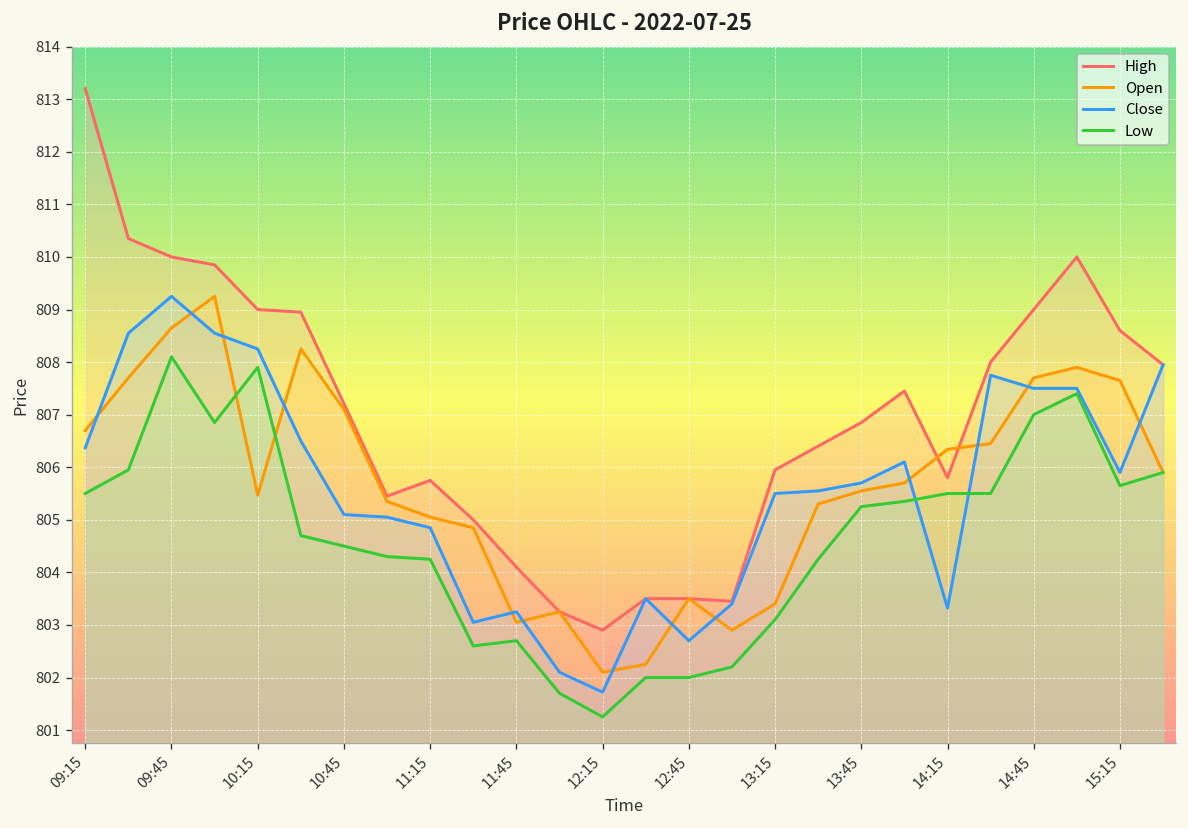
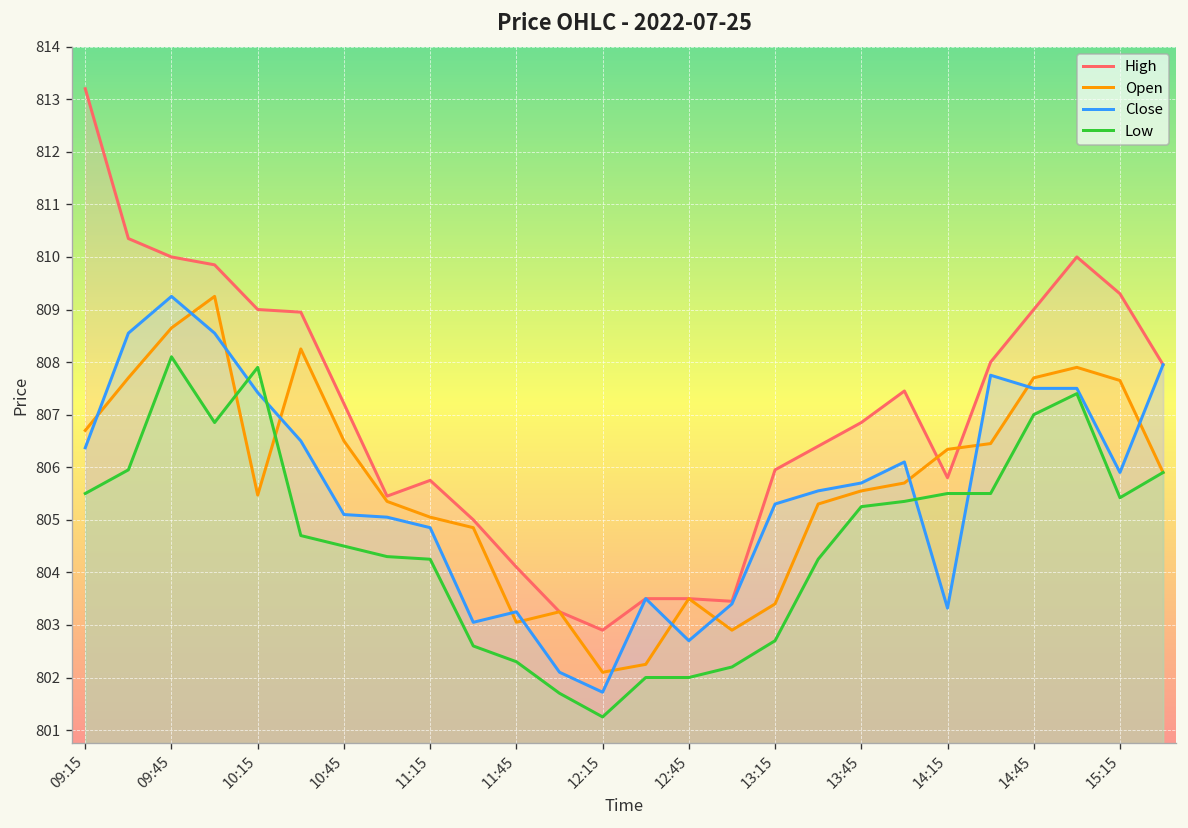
  {
    "High": {
      "09:15": 813.2,
      "09:45": 810.0,
      "10:15": 809.0,
      "10:45": 807.2,
      "11:15": 805.8,
      "11:45": 804.1,
      "12:15": 802.9,
      "13:15": 806.0,
      "13:45": 806.9,
      "14:15": 805.8,
      "14:45": 809.0,
-     "15:15": 808.6
+     "15:15": 809.3
    },
    "Open": {
      "09:15": 806.7,
      "09:45": 808.7,
      "10:15": 805.5,
-     "10:45": 807.1,
+     "10:45": 806.5,
      "11:15": 805.1,
      "11:45": 803.1,
      "12:15": 802.1,
      "13:15": 803.4,
      "13:45": 805.6,
      "14:15": 806.3,
      "14:45": 807.7,
      "15:15": 807.7
    },
    "Close": {
      "09:15": 806.4,
      "09:45": 809.3,
-     "10:15": 808.3,
+     "10:15": 807.4,
      "10:45": 805.1,
      "11:15": 804.9,
      "11:45": 803.3,
      "12:15": 801.7,
      "12:45": 802.7,
-     "13:15": 805.5,
+     "13:15": 805.3,
      "13:45": 805.7,
      "14:15": 803.3,
      "14:45": 807.5,
      "15:15": 805.9
    },
    "Low": {
      "09:15": 805.5,
      "09:45": 808.1,
      "10:15": 807.9,
      "10:45": 804.5,
      "11:15": 804.3,
-     "11:45": 802.7,
+     "11:45": 802.3,
      "12:15": 801.3,
      "12:45": 802.0,
-     "13:15": 803.1,
+     "13:15": 802.7,
      "13:45": 805.3,
      "14:15": 805.5,
      "14:45": 807.0,
-     "15:15": 805.7
+     "15:15": 805.4
    }
  }
